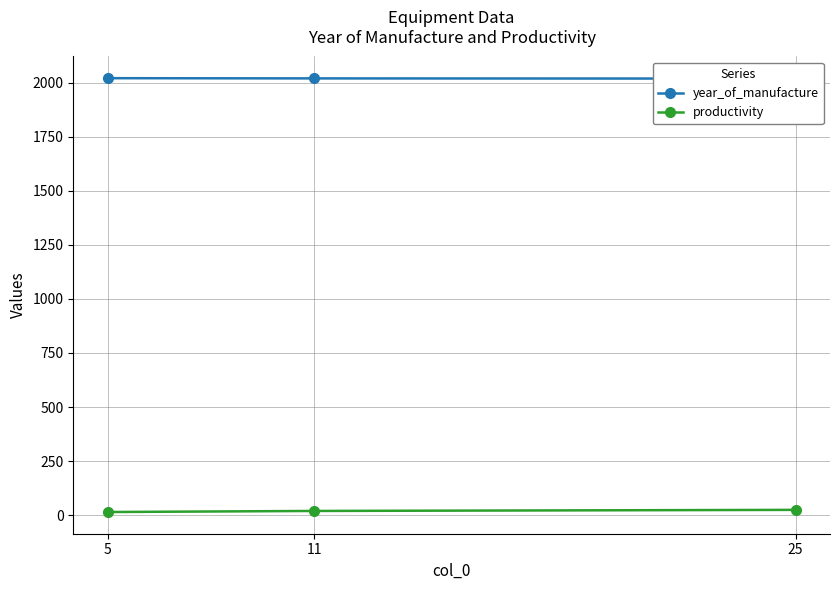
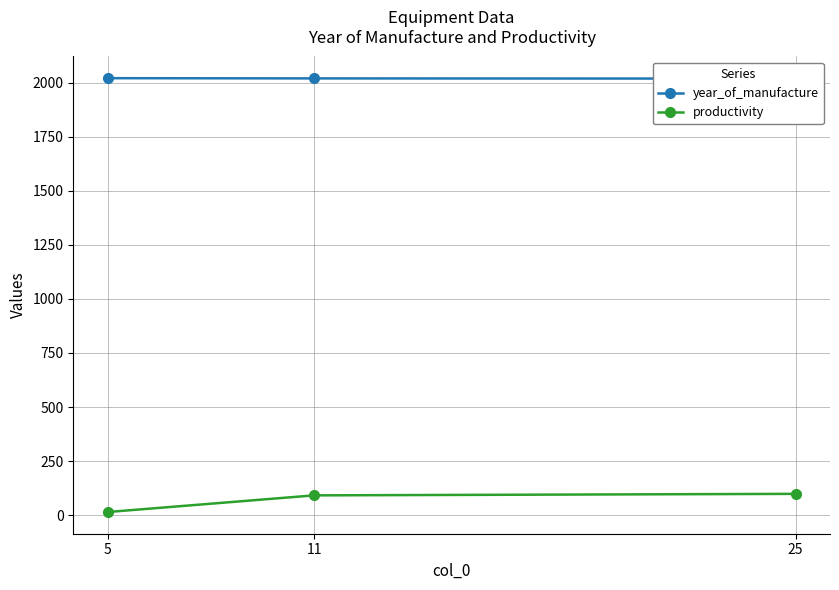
  {
    "year_of_manufacture": {
      "5": 2020,
      "11": 2020
    },
    "productivity": {
      "5": 20,
-     "11": 20,
-     "25": 30
+     "11": 90,
+     "25": 100
    }
  }
